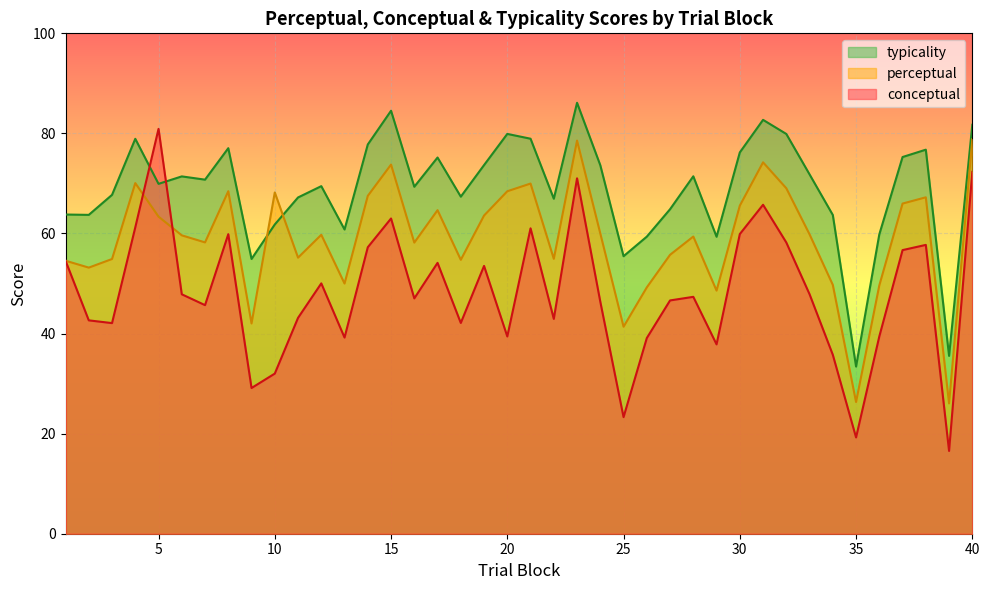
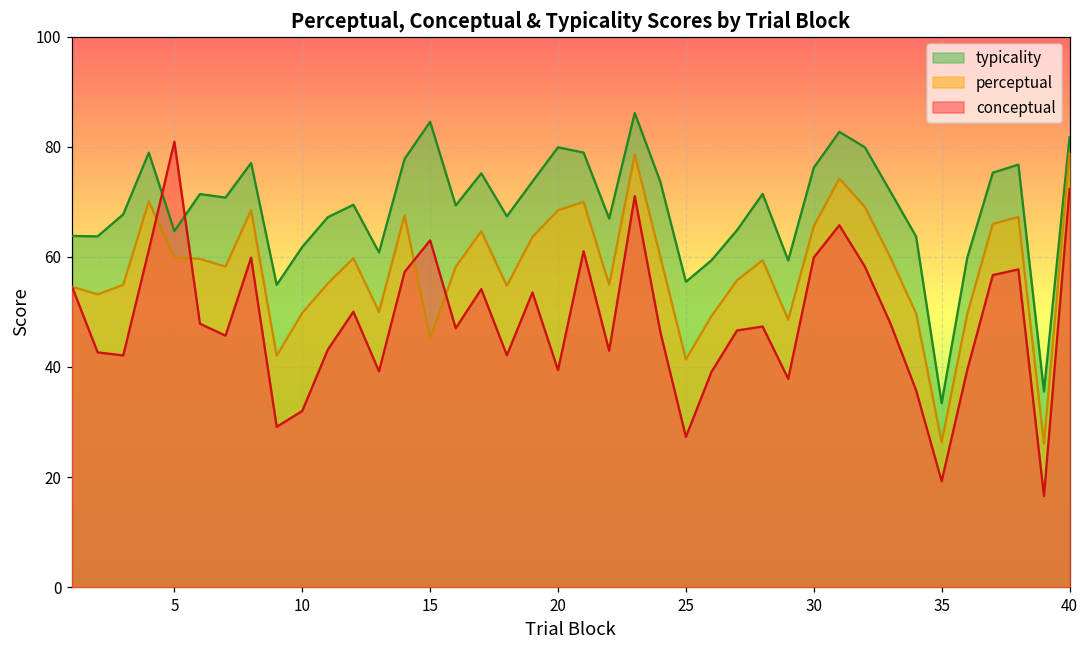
  {
    "typicality": {
-     "5": 70,
+     "5": 65,
      "10": 62,
      "15": 85,
      "20": 80,
      "25": 55,
      "30": 76,
      "35": 33,
      "40": 82
    },
    "perceptual": {
-     "5": 63,
-     "10": 68,
-     "15": 74,
+     "5": 60,
+     "10": 50,
+     "15": 45,
      "20": 68,
      "25": 41,
      "30": 66,
      "35": 26,
      "40": 79
    },
    "conceptual": {
      "5": 81,
      "10": 32,
      "15": 63,
      "20": 39,
-     "25": 23,
+     "25": 27,
      "30": 60,
      "35": 19,
      "40": 72
    }
  }
